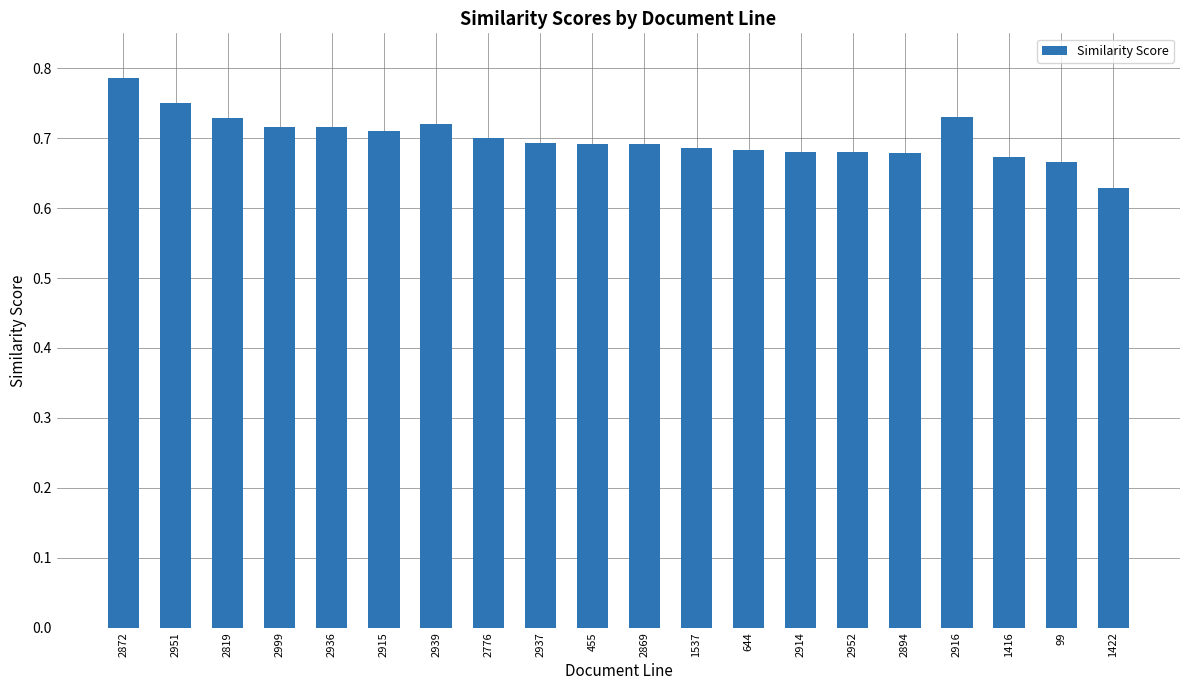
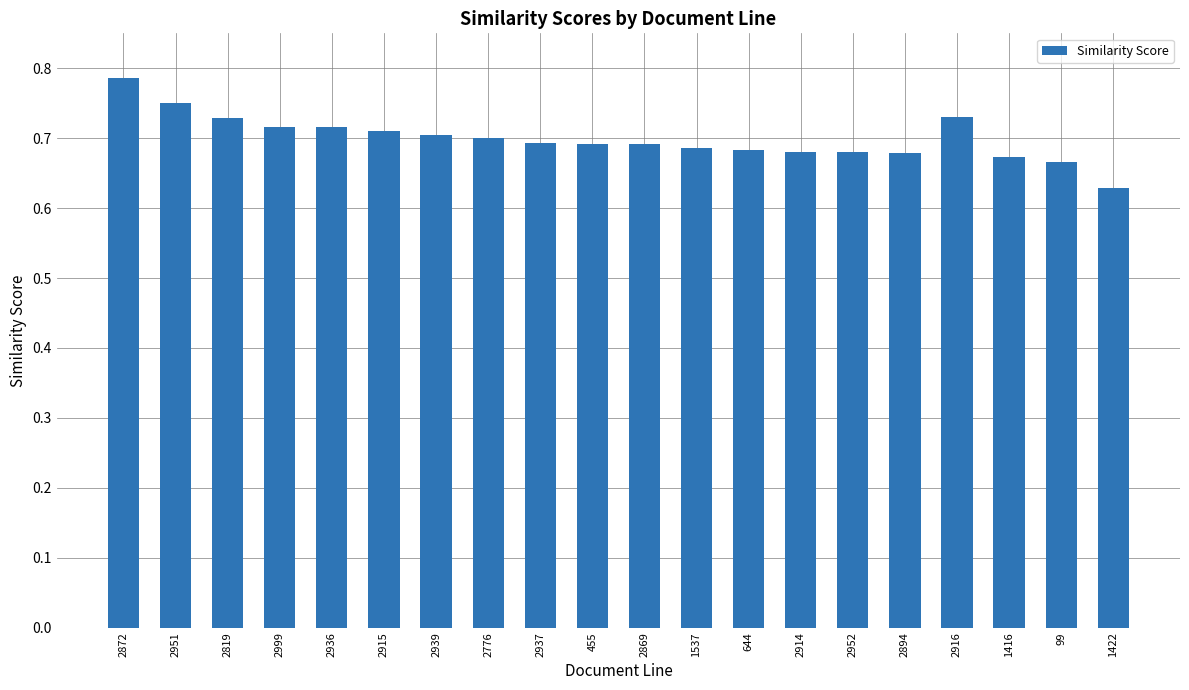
  {
    "2872": 0.79,
    "2951": 0.75,
    "2819": 0.73,
    "2999": 0.72,
    "2936": 0.72,
    "2915": 0.71,
-   "2939": 0.72,
+   "2939": 0.70,
    "2776": 0.70,
    "2937": 0.69,
    "455": 0.69,
    "2869": 0.69,
    "1537": 0.69,
    "644": 0.68,
    "2914": 0.68,
    "2952": 0.68,
    "2894": 0.68,
    "2916": 0.73,
    "1416": 0.67,
    "99": 0.67,
    "1422": 0.63
  }
